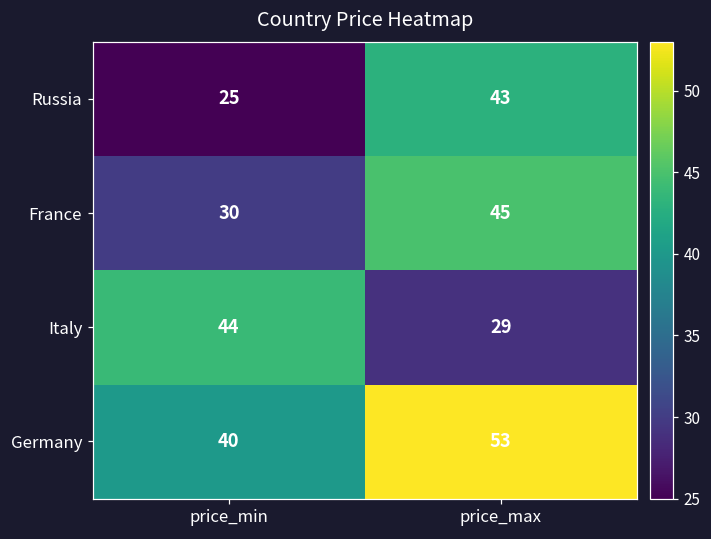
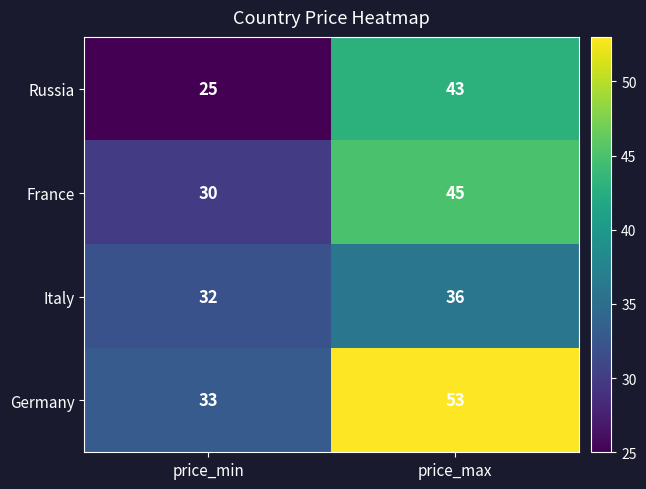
  {
    "Russia": {
      "price_min": 25,
      "price_max": 43
    },
    "France": {
      "price_min": 30,
      "price_max": 45
    },
    "Italy": {
-     "price_min": 44,
-     "price_max": 29
+     "price_min": 32,
+     "price_max": 36
    },
    "Germany": {
-     "price_min": 40,
+     "price_min": 33,
      "price_max": 53
    }
  }
